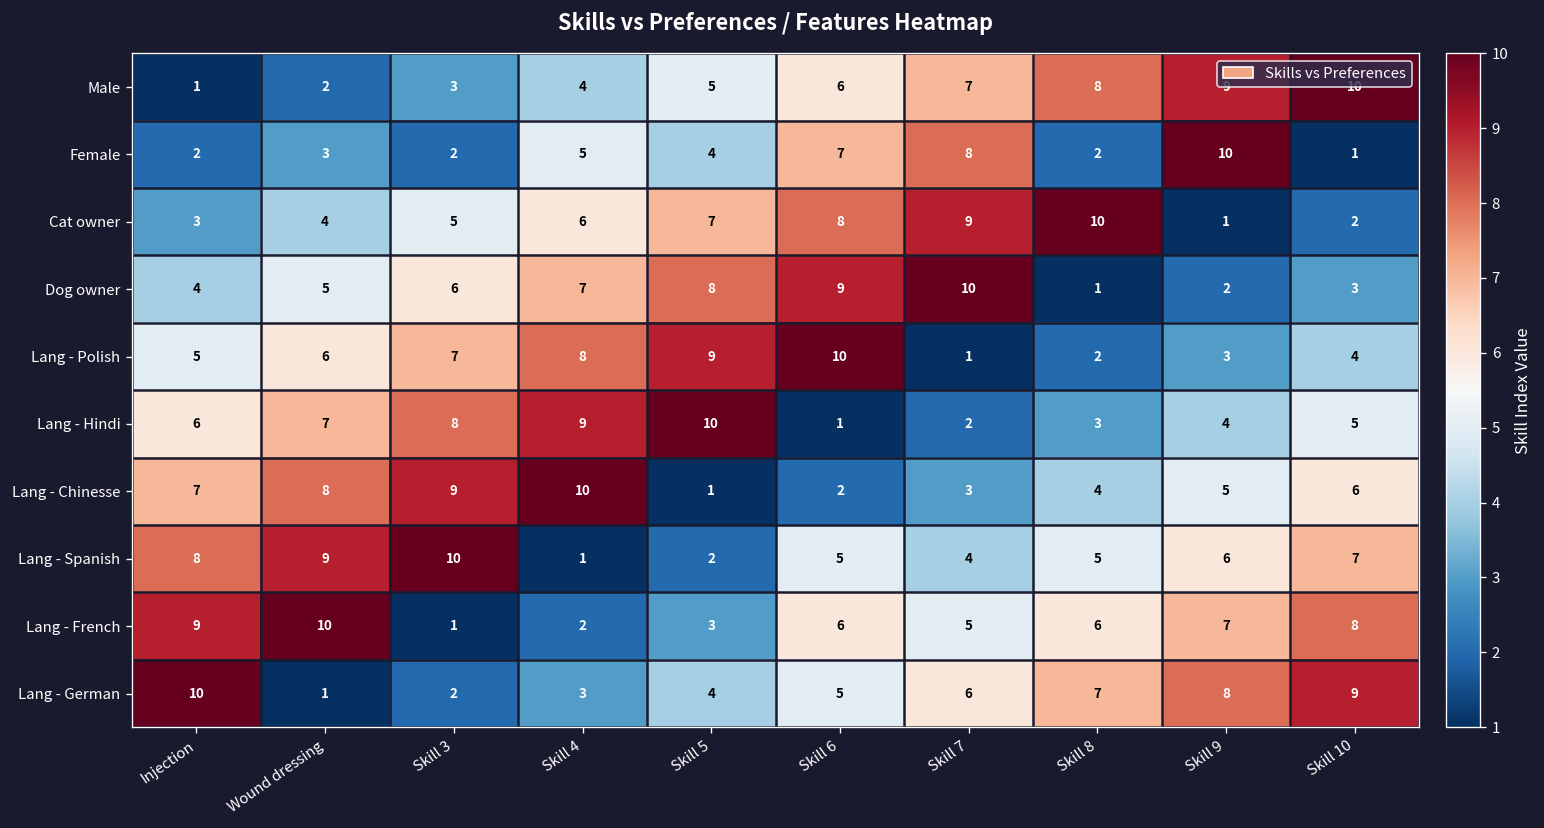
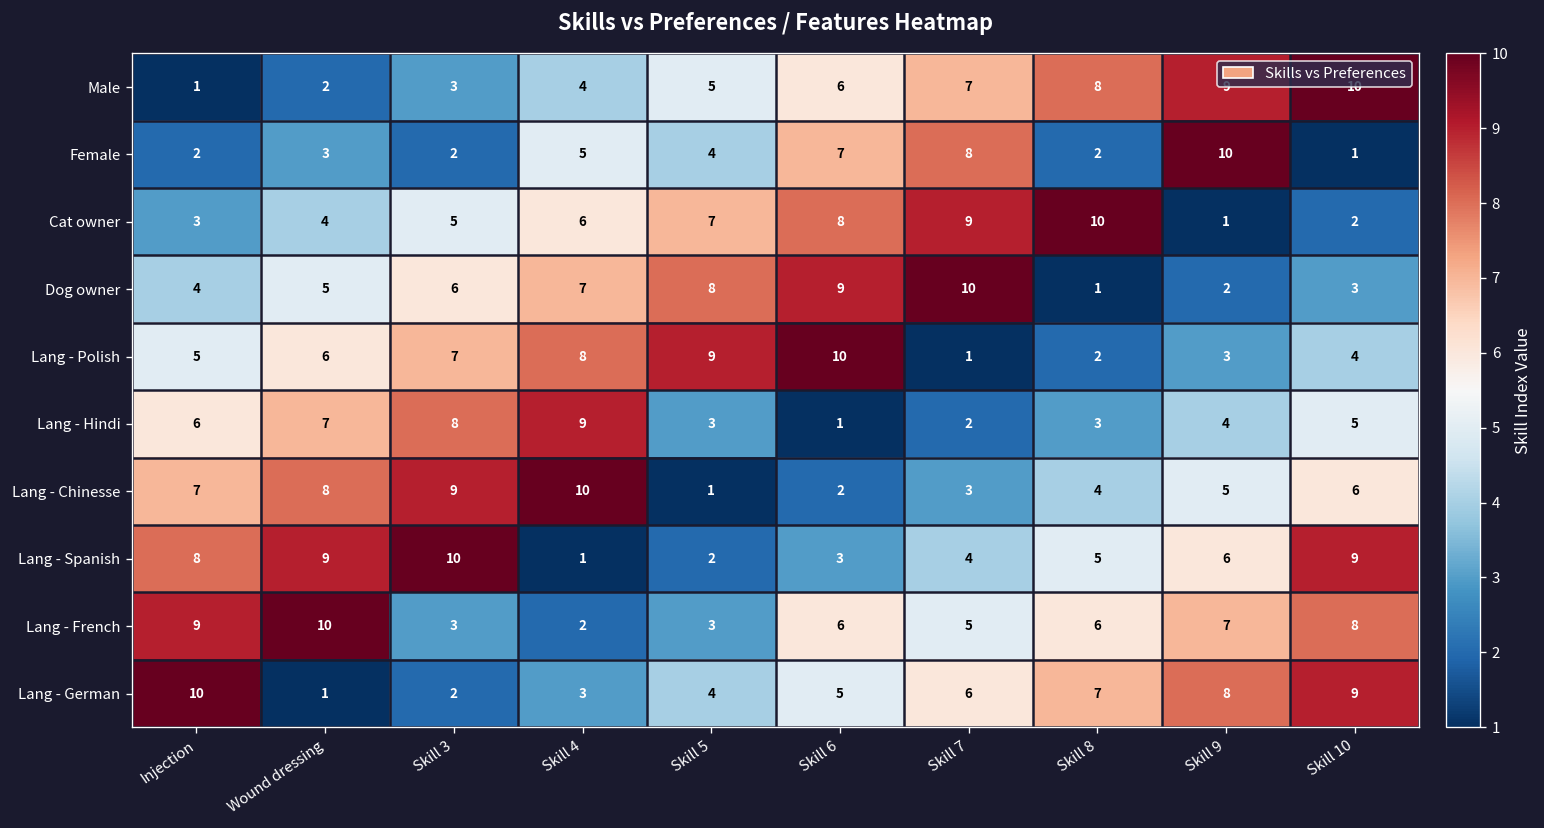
  {
    "Male": {
      "Injection": 1,
      "Wound dressing": 2,
      "Skill 3": 3,
      "Skill 4": 4,
      "Skill 5": 5,
      "Skill 6": 6,
      "Skill 7": 7,
      "Skill 8": 8
    },
    "Female": {
      "Injection": 2,
      "Wound dressing": 3,
      "Skill 3": 2,
      "Skill 4": 5,
      "Skill 5": 4,
      "Skill 6": 7,
      "Skill 7": 8,
      "Skill 8": 2,
      "Skill 9": 10,
      "Skill 10": 1
    },
    "Cat owner": {
      "Injection": 3,
      "Wound dressing": 4,
      "Skill 3": 5,
      "Skill 4": 6,
      "Skill 5": 7,
      "Skill 6": 8,
      "Skill 7": 9,
      "Skill 8": 10,
      "Skill 9": 1,
      "Skill 10": 2
    },
    "Dog owner": {
      "Injection": 4,
      "Wound dressing": 5,
      "Skill 3": 6,
      "Skill 4": 7,
      "Skill 5": 8,
      "Skill 6": 9,
      "Skill 7": 10,
      "Skill 8": 1,
      "Skill 9": 2,
      "Skill 10": 3
    },
    "Lang - Polish": {
      "Injection": 5,
      "Wound dressing": 6,
      "Skill 3": 7,
      "Skill 4": 8,
      "Skill 5": 9,
      "Skill 6": 10,
      "Skill 7": 1,
      "Skill 8": 2,
      "Skill 9": 3,
      "Skill 10": 4
    },
    "Lang - Hindi": {
      "Injection": 6,
      "Wound dressing": 7,
      "Skill 3": 8,
      "Skill 4": 9,
-     "Skill 5": 10,
+     "Skill 5": 3,
      "Skill 6": 1,
      "Skill 7": 2,
      "Skill 8": 3,
      "Skill 9": 4,
      "Skill 10": 5
    },
    "Lang - Chinesse": {
      "Injection": 7,
      "Wound dressing": 8,
      "Skill 3": 9,
      "Skill 4": 10,
      "Skill 5": 1,
      "Skill 6": 2,
      "Skill 7": 3,
      "Skill 8": 4,
      "Skill 9": 5,
      "Skill 10": 6
    },
    "Lang - Spanish": {
      "Injection": 8,
      "Wound dressing": 9,
      "Skill 3": 10,
      "Skill 4": 1,
      "Skill 5": 2,
-     "Skill 6": 5,
+     "Skill 6": 3,
      "Skill 7": 4,
      "Skill 8": 5,
      "Skill 9": 6,
-     "Skill 10": 7
+     "Skill 10": 9
    },
    "Lang - French": {
      "Injection": 9,
      "Wound dressing": 10,
-     "Skill 3": 1,
+     "Skill 3": 3,
      "Skill 4": 2,
      "Skill 5": 3,
      "Skill 6": 6,
      "Skill 7": 5,
      "Skill 8": 6,
      "Skill 9": 7,
      "Skill 10": 8
    },
    "Lang - German": {
      "Injection": 10,
      "Wound dressing": 1,
      "Skill 3": 2,
      "Skill 4": 3,
      "Skill 5": 4,
      "Skill 6": 5,
      "Skill 7": 6,
      "Skill 8": 7,
      "Skill 9": 8,
      "Skill 10": 9
    }
  }
